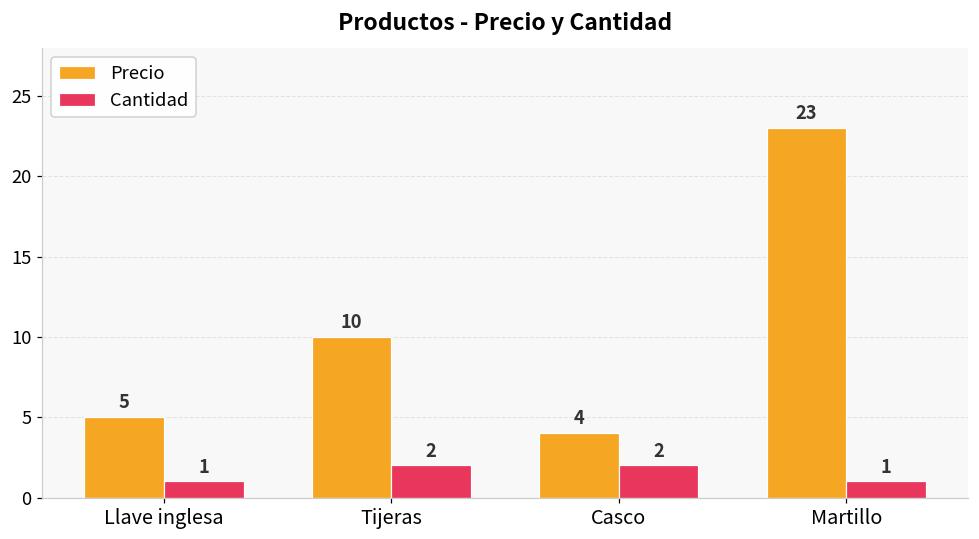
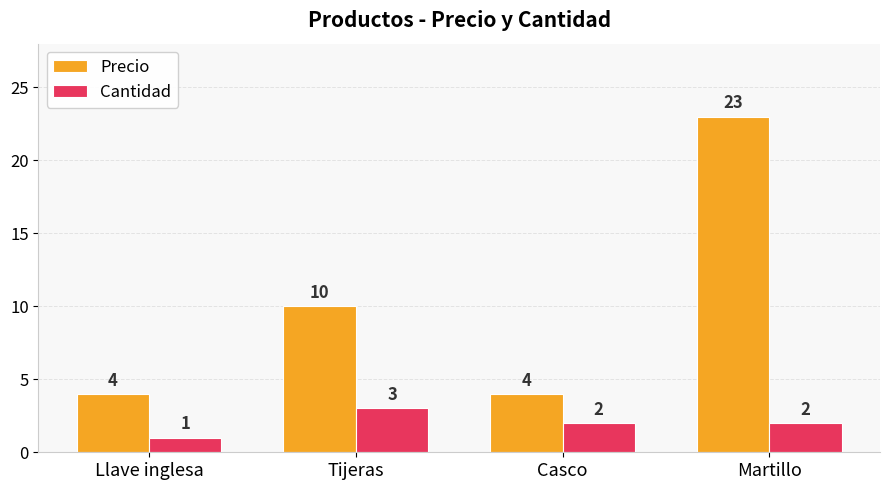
  {
    "Precio": {
-     "Llave inglesa": 5,
+     "Llave inglesa": 4,
      "Tijeras": 10,
      "Casco": 4,
      "Martillo": 23
    },
    "Cantidad": {
      "Llave inglesa": 1,
-     "Tijeras": 2,
+     "Tijeras": 3,
      "Casco": 2,
-     "Martillo": 1
+     "Martillo": 2
    }
  }
